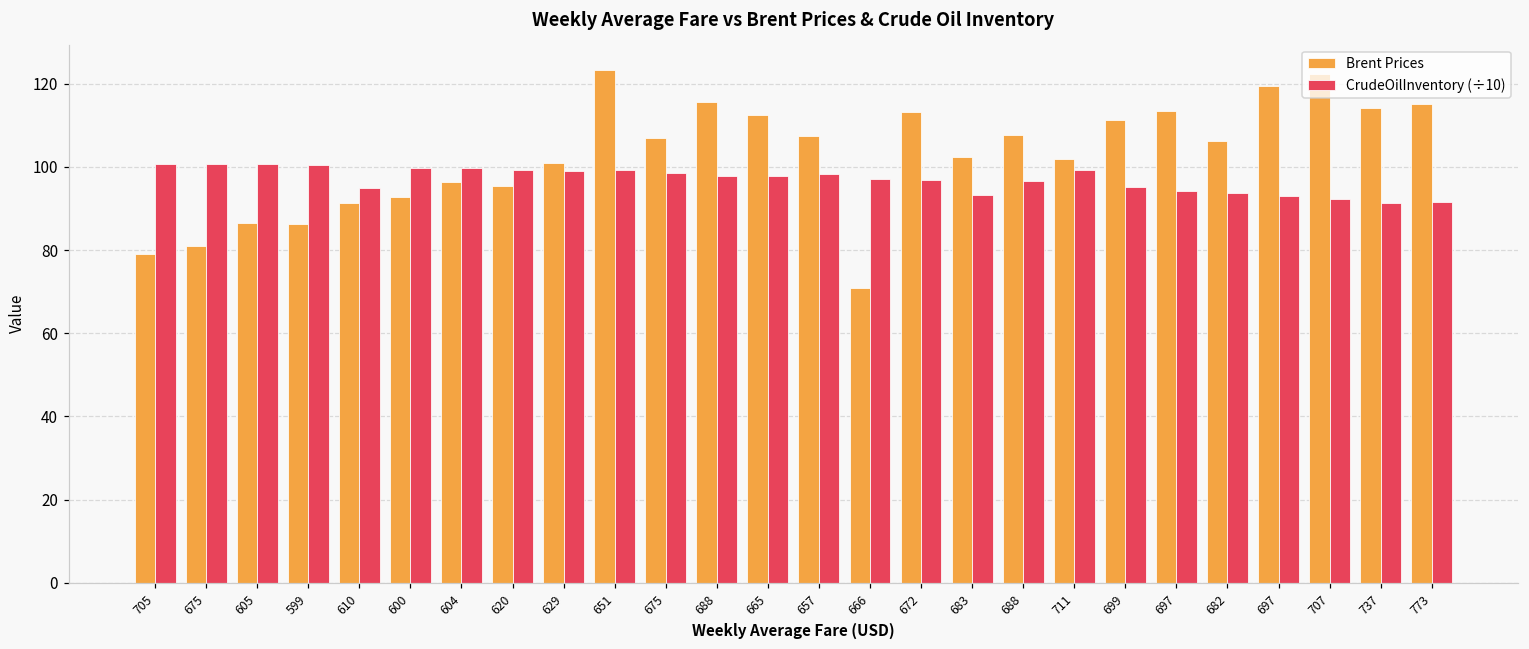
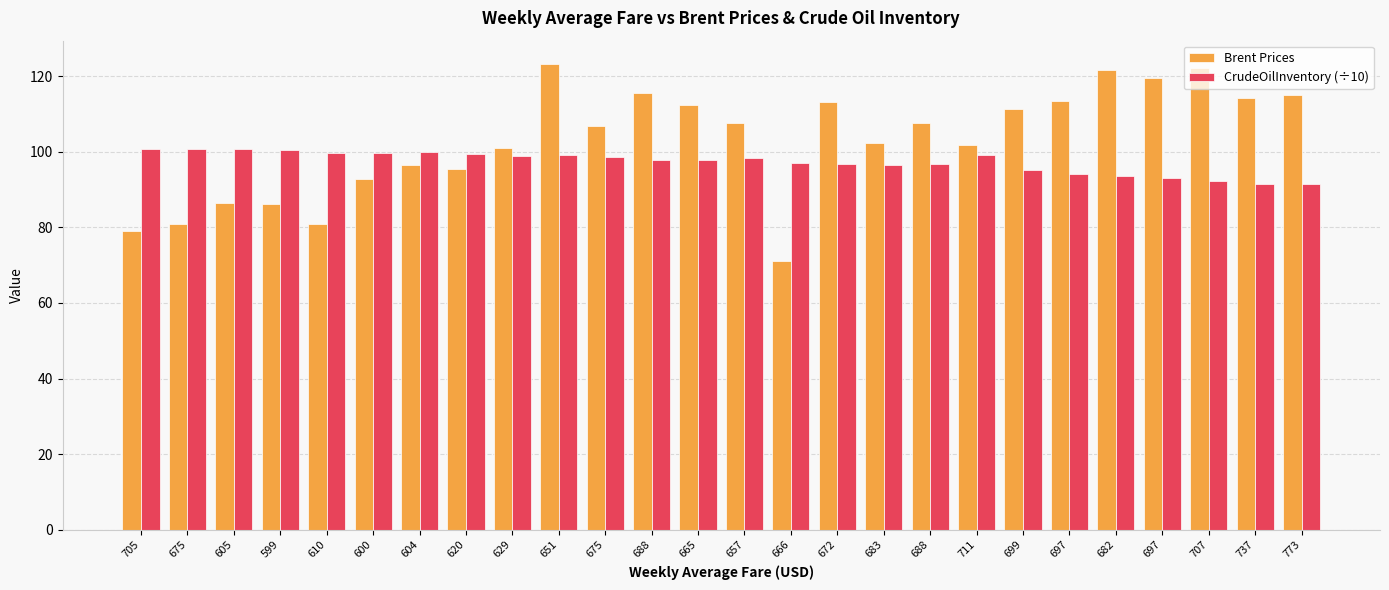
  {
    "Brent Prices": {
      "705": 79,
      "605": 86,
      "599": 86,
-     "610": 91,
+     "610": 81,
      "600": 93,
      "604": 96,
      "620": 95,
      "629": 101,
      "651": 123,
      "665": 112,
      "657": 108,
      "666": 71,
      "672": 113,
      "683": 102,
      "711": 102,
      "699": 111,
-     "682": 106,
+     "682": 122,
      "737": 114,
      "773": 115
    },
    "CrudeOilInventory (÷10)": {
      "705": 101,
      "605": 101,
      "599": 100,
-     "610": 95,
+     "610": 100,
      "600": 100,
      "604": 100,
      "620": 99,
      "629": 99,
      "651": 99,
      "665": 98,
      "657": 98,
      "666": 97,
      "672": 97,
-     "683": 93,
+     "683": 97,
      "711": 99,
      "699": 95,
      "682": 94,
      "707": 92,
      "737": 91,
      "773": 92
    }
  }
